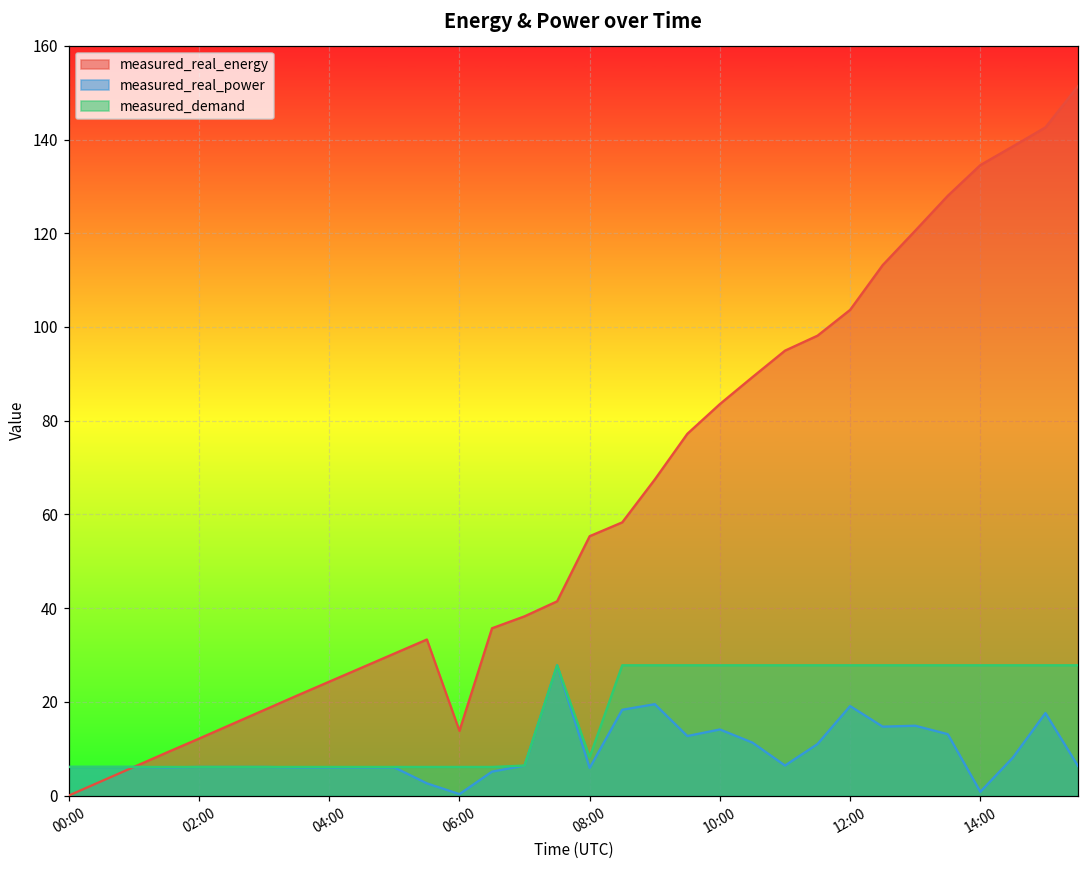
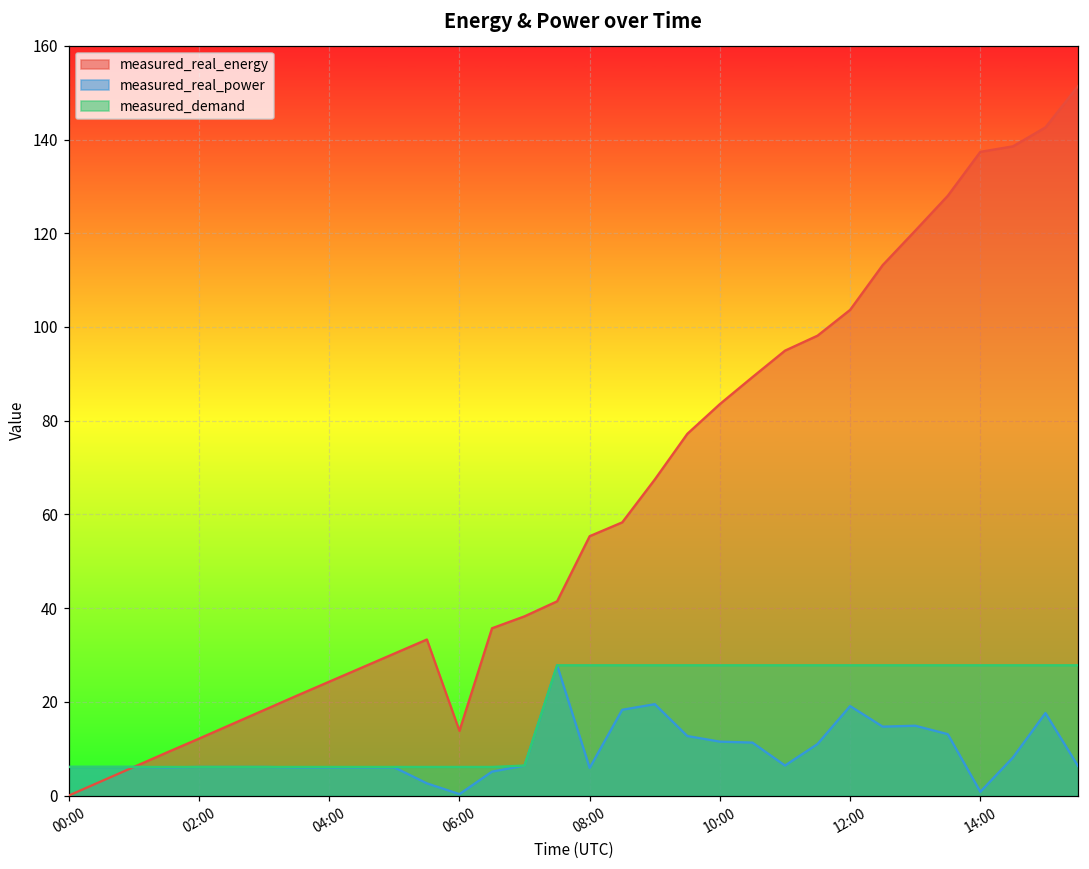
  {
    "measured_real_energy": {
      "00:00": 0,
      "02:00": 12,
      "04:00": 24,
      "06:00": 14,
      "08:00": 55,
      "10:00": 84,
      "12:00": 104,
-     "14:00": 135
+     "14:00": 137
    },
    "measured_real_power": {
      "06:00": 0,
      "08:00": 6,
-     "10:00": 14,
+     "10:00": 12,
      "12:00": 19,
      "14:00": 1
    },
    "measured_demand": {
      "06:00": 6,
-     "08:00": 8,
+     "08:00": 28,
      "10:00": 28,
      "12:00": 28,
      "14:00": 28
    }
  }
